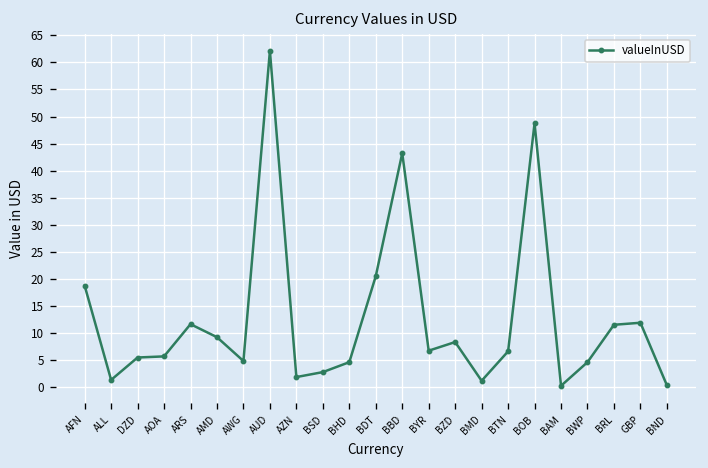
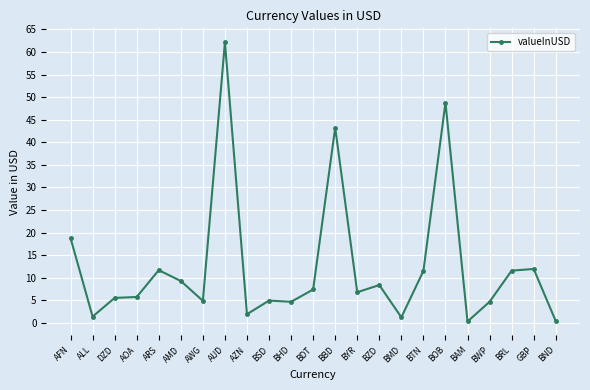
  {
    "AFN": 19,
    "ALL": 1,
    "DZD": 6,
    "AOA": 6,
    "ARS": 12,
    "AMD": 9,
    "AWG": 5,
    "AUD": 62,
    "AZN": 2,
-   "BSD": 3,
+   "BSD": 5,
    "BHD": 5,
-   "BDT": 21,
+   "BDT": 7,
    "BBD": 43,
    "BYR": 7,
    "BZD": 8,
    "BMD": 1,
-   "BTN": 7,
+   "BTN": 11,
    "BOB": 49,
    "BAM": 0,
    "BWP": 5,
    "BRL": 12,
    "GBP": 12,
    "BND": 0
  }
